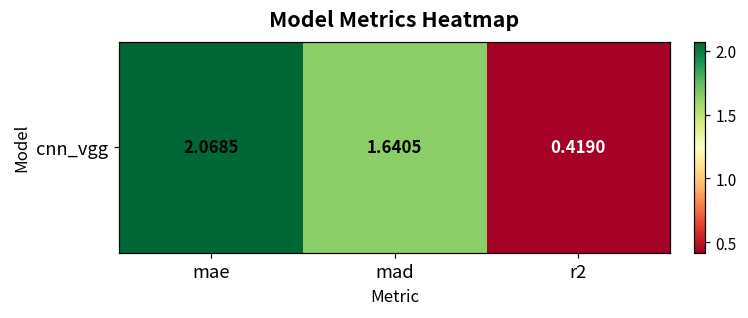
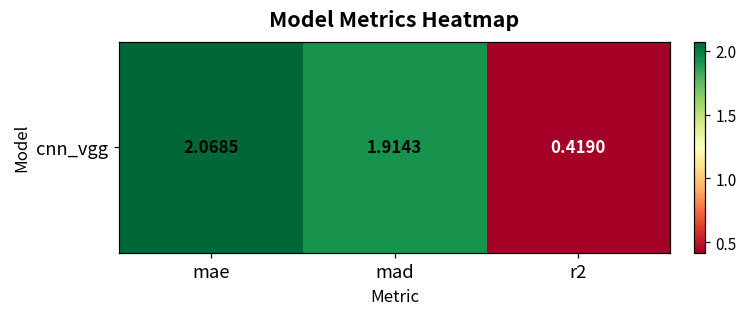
  {
    "cnn_vgg": {
      "mae": 2.0685,
-     "mad": 1.6405,
+     "mad": 1.9143,
      "r2": 0.4190
    }
  }
